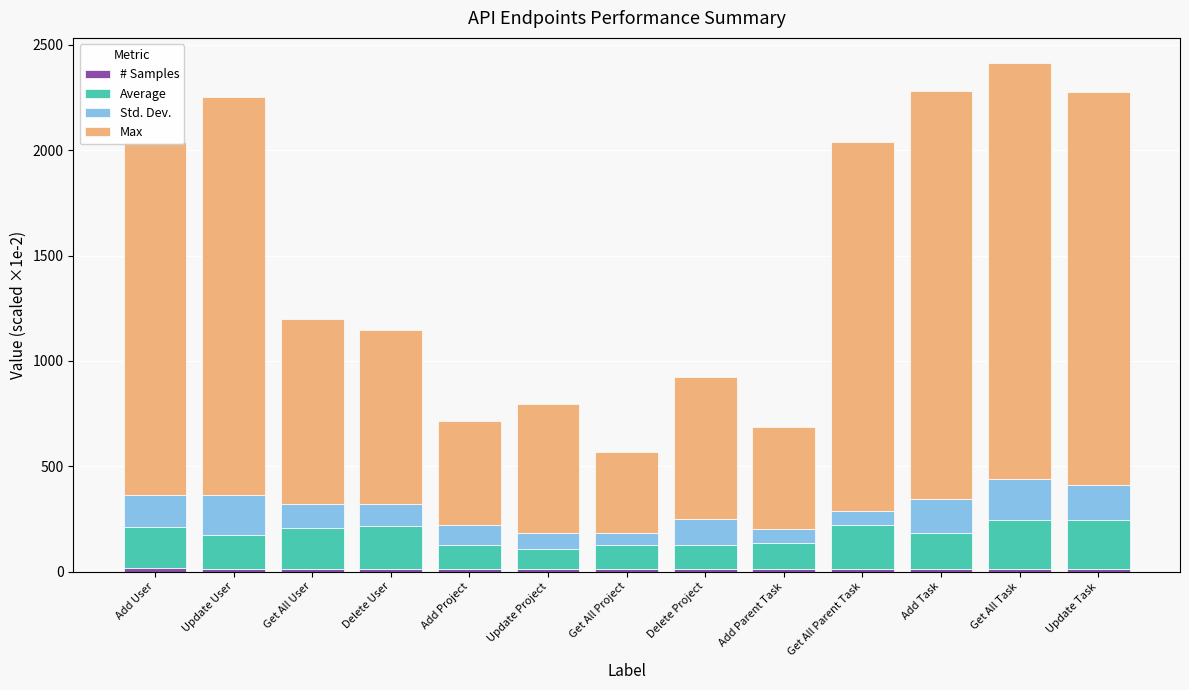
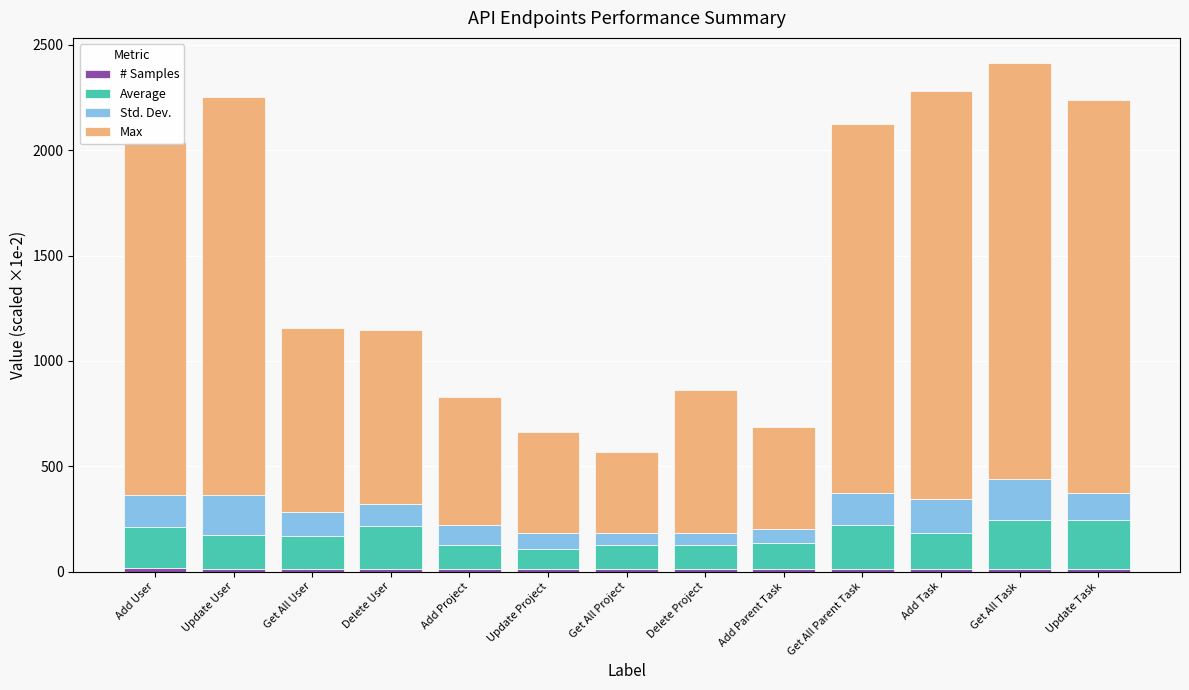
  {
    "# Samples": {
      "Add User": 10,
      "Update User": 10,
      "Get All User": 10,
      "Delete User": 10
    },
    "Average": {
      "Add User": 200,
      "Update User": 160,
-     "Get All User": 190,
+     "Get All User": 150,
      "Delete User": 200,
      "Add Project": 110,
      "Update Project": 100,
      "Get All Project": 120,
      "Delete Project": 120,
      "Add Parent Task": 120,
      "Get All Parent Task": 210,
      "Add Task": 170,
      "Get All Task": 230,
      "Update Task": 240
    },
    "Std. Dev.": {
      "Add User": 150,
      "Update User": 190,
      "Get All User": 110,
      "Delete User": 100,
      "Add Project": 90,
      "Update Project": 70,
      "Get All Project": 60,
-     "Delete Project": 120,
+     "Delete Project": 60,
      "Add Parent Task": 70,
-     "Get All Parent Task": 70,
+     "Get All Parent Task": 150,
      "Add Task": 160,
      "Get All Task": 200,
-     "Update Task": 170
+     "Update Task": 130
    },
    "Max": {
      "Update User": 1890,
      "Get All User": 880,
      "Delete User": 830,
-     "Add Project": 500,
-     "Update Project": 610,
+     "Add Project": 610,
+     "Update Project": 480,
      "Get All Project": 380,
      "Delete Project": 680,
      "Add Parent Task": 480,
      "Get All Parent Task": 1750,
      "Add Task": 1940,
      "Get All Task": 1970,
      "Update Task": 1860
    }
  }
